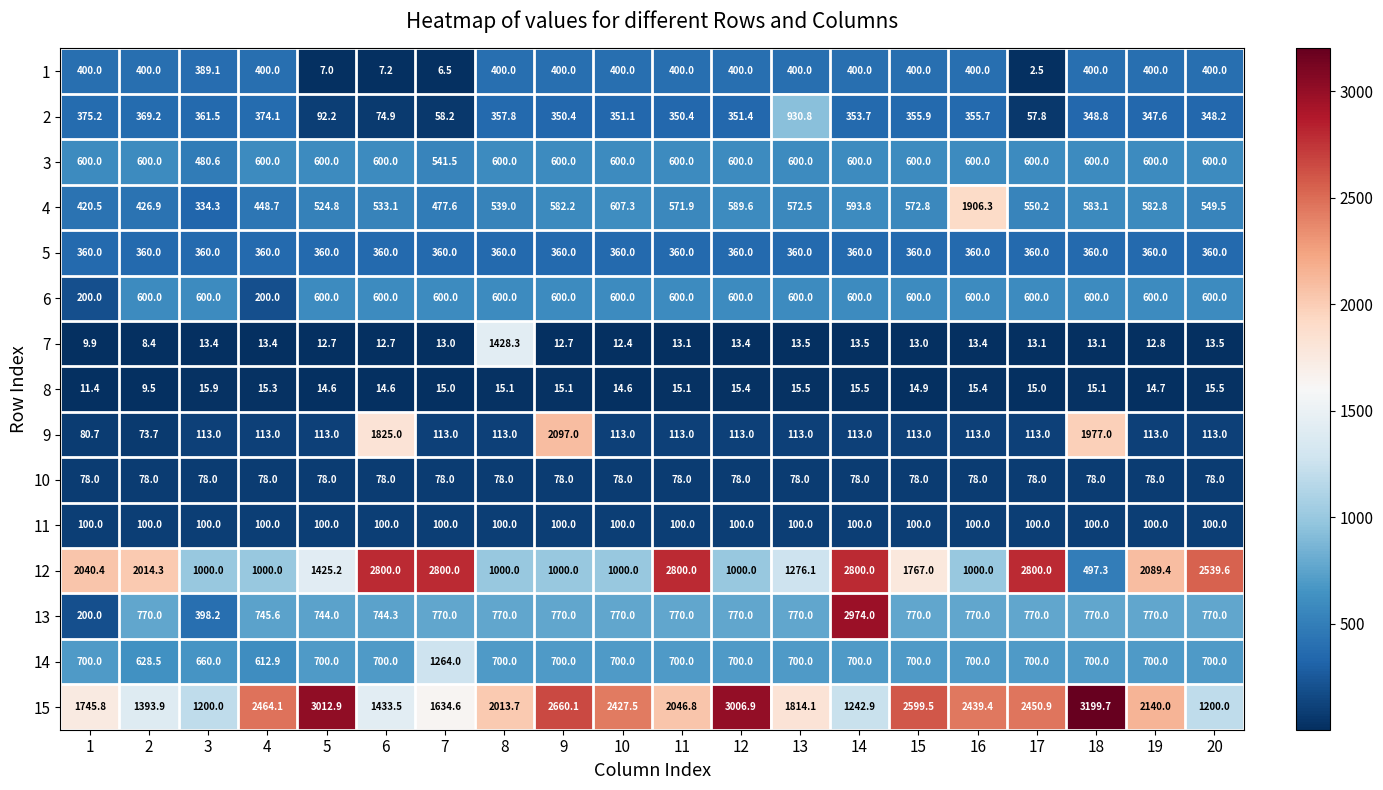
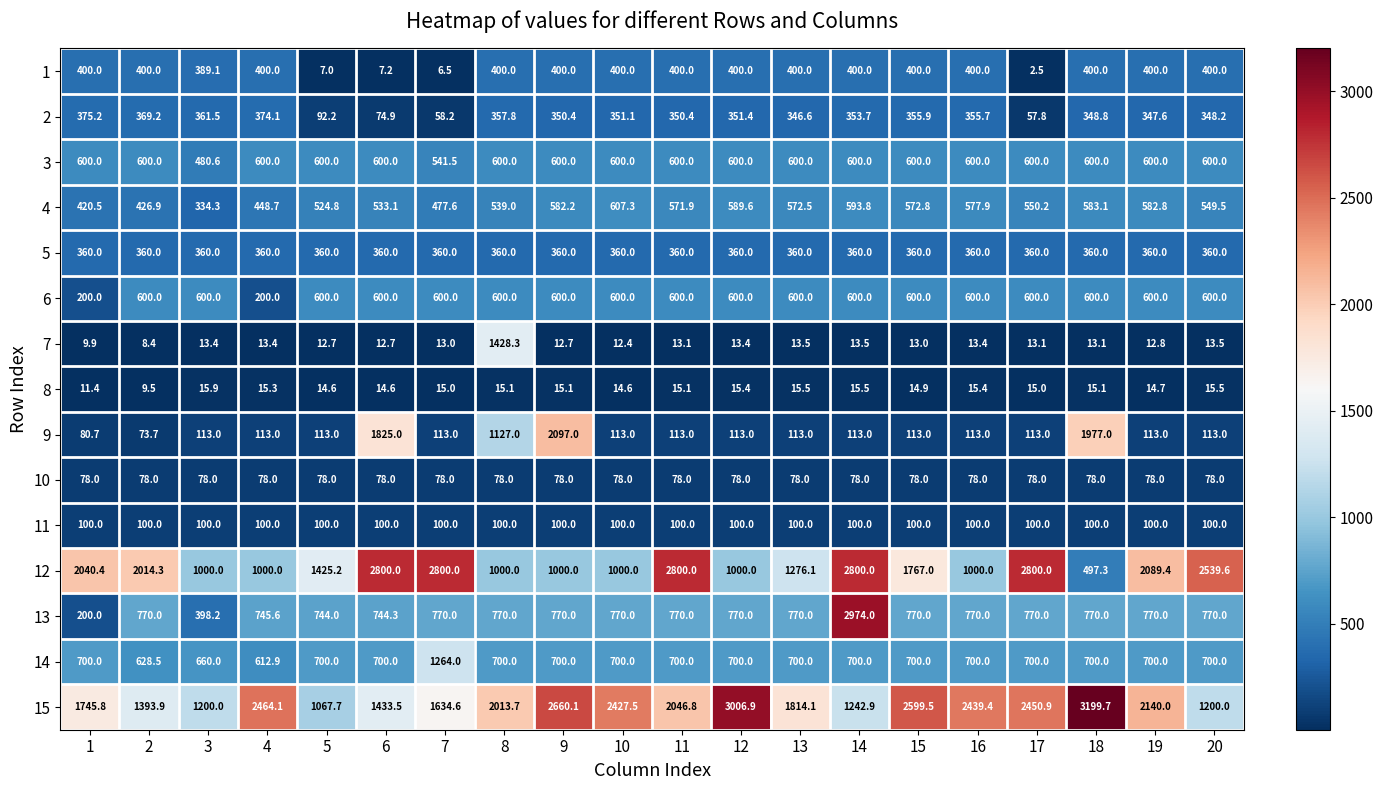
  {
    "2": {
      "1": 375.2,
      "2": 369.2,
      "3": 361.5,
      "4": 374.1,
      "5": 92.2,
      "6": 74.9,
      "7": 58.2,
      "8": 357.8,
      "9": 350.4,
      "10": 351.1,
      "11": 350.4,
      "12": 351.4,
-     "13": 930.8,
+     "13": 346.6,
      "14": 353.7,
      "15": 355.9,
      "16": 355.7,
      "17": 57.8,
      "18": 348.8,
      "19": 347.6,
      "20": 348.2
    },
    "4": {
      "1": 420.5,
      "2": 426.9,
      "3": 334.3,
      "4": 448.7,
      "5": 524.8,
      "6": 533.1,
      "7": 477.6,
      "8": 539.0,
      "9": 582.2,
      "10": 607.3,
      "11": 571.9,
      "12": 589.6,
      "13": 572.5,
      "14": 593.8,
      "15": 572.8,
-     "16": 1906.3,
+     "16": 577.9,
      "17": 550.2,
      "18": 583.1,
      "19": 582.8,
      "20": 549.5
    },
    "9": {
      "1": 80.7,
      "2": 73.7,
      "3": 113.0,
      "4": 113.0,
      "5": 113.0,
      "6": 1825.0,
      "7": 113.0,
-     "8": 113.0,
+     "8": 1127.0,
      "9": 2097.0,
      "10": 113.0,
      "11": 113.0,
      "12": 113.0,
      "13": 113.0,
      "14": 113.0,
      "15": 113.0,
      "16": 113.0,
      "17": 113.0,
      "18": 1977.0,
      "19": 113.0,
      "20": 113.0
    },
    "15": {
      "1": 1745.8,
      "2": 1393.9,
      "3": 1200.0,
      "4": 2464.1,
-     "5": 3012.9,
+     "5": 1067.7,
      "6": 1433.5,
      "7": 1634.6,
      "8": 2013.7,
      "9": 2660.1,
      "10": 2427.5,
      "11": 2046.8,
      "12": 3006.9,
      "13": 1814.1,
      "14": 1242.9,
      "15": 2599.5,
      "16": 2439.4,
      "17": 2450.9,
      "18": 3199.7,
      "19": 2140.0,
      "20": 1200.0
    }
  }
